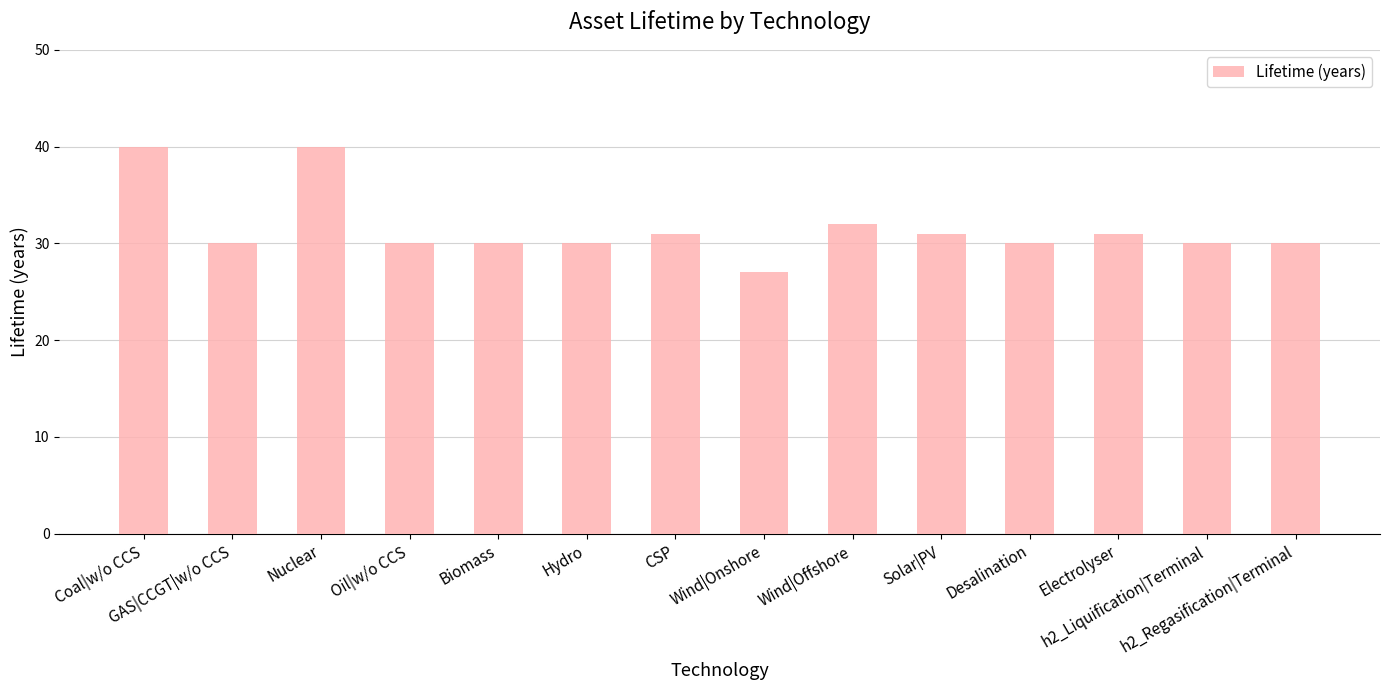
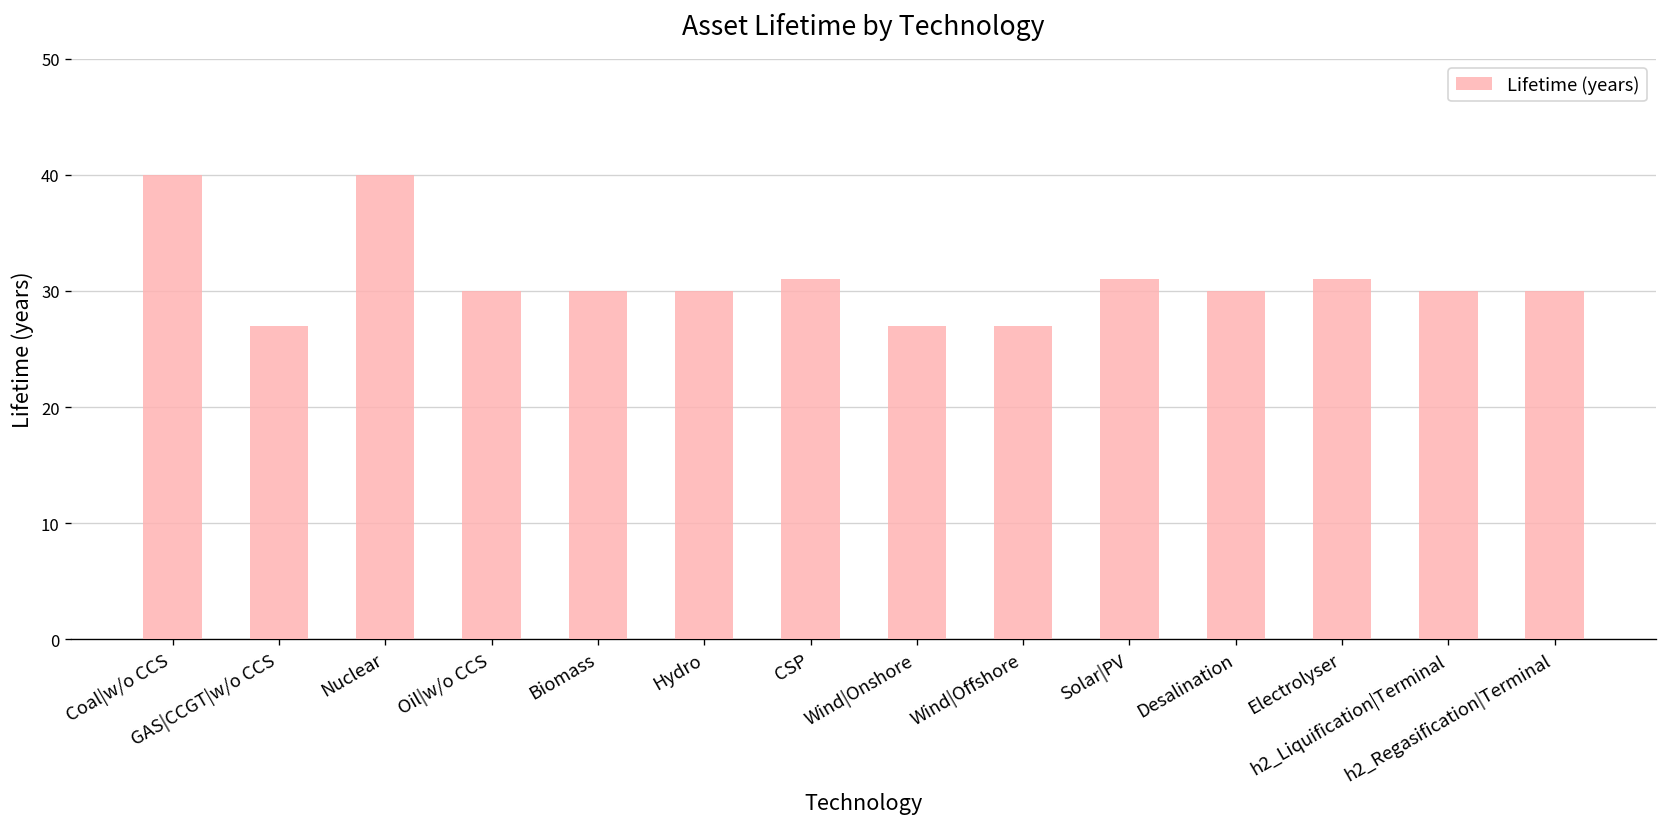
  {
    "Coal|w/o CCS": 40,
-   "GAS|CCGT|w/o CCS": 30,
+   "GAS|CCGT|w/o CCS": 27,
    "Nuclear": 40,
    "Oil|w/o CCS": 30,
    "Biomass": 30,
    "Hydro": 30,
    "CSP": 31,
    "Wind|Onshore": 27,
-   "Wind|Offshore": 32,
+   "Wind|Offshore": 27,
    "Solar|PV": 31,
    "Desalination": 30,
    "Electrolyser": 31,
    "h2_Liquification|Terminal": 30,
    "h2_Regasification|Terminal": 30
  }
